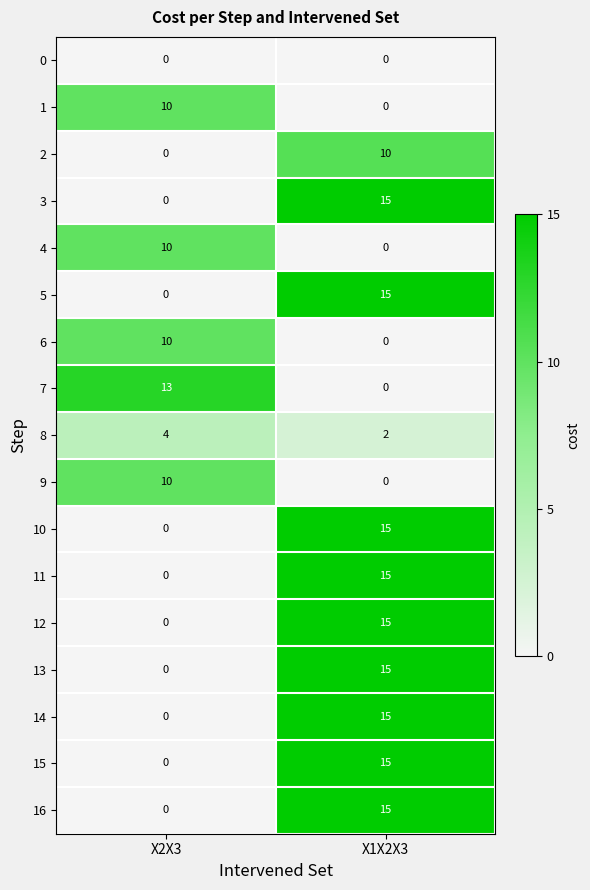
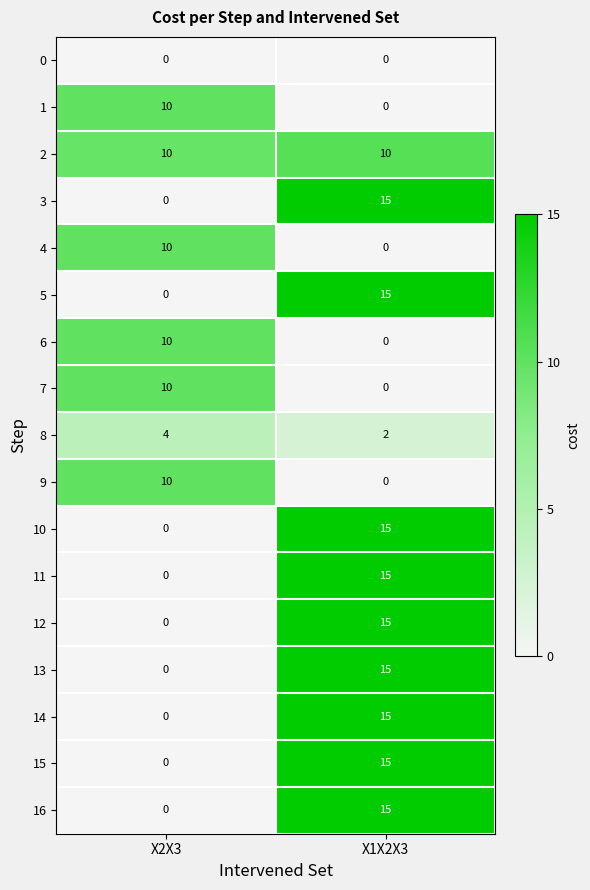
  {
    "0": {
      "X2X3": 0,
      "X1X2X3": 0
    },
    "1": {
      "X2X3": 10,
      "X1X2X3": 0
    },
    "2": {
-     "X2X3": 0,
+     "X2X3": 10,
      "X1X2X3": 10
    },
    "3": {
      "X2X3": 0,
      "X1X2X3": 15
    },
    "4": {
      "X2X3": 10,
      "X1X2X3": 0
    },
    "5": {
      "X2X3": 0,
      "X1X2X3": 15
    },
    "6": {
      "X2X3": 10,
      "X1X2X3": 0
    },
    "7": {
-     "X2X3": 13,
+     "X2X3": 10,
      "X1X2X3": 0
    },
    "8": {
      "X2X3": 4,
      "X1X2X3": 2
    },
    "9": {
      "X2X3": 10,
      "X1X2X3": 0
    },
    "10": {
      "X2X3": 0,
      "X1X2X3": 15
    },
    "11": {
      "X2X3": 0,
      "X1X2X3": 15
    },
    "12": {
      "X2X3": 0,
      "X1X2X3": 15
    },
    "13": {
      "X2X3": 0,
      "X1X2X3": 15
    },
    "14": {
      "X2X3": 0,
      "X1X2X3": 15
    },
    "15": {
      "X2X3": 0,
      "X1X2X3": 15
    },
    "16": {
      "X2X3": 0,
      "X1X2X3": 15
    }
  }
